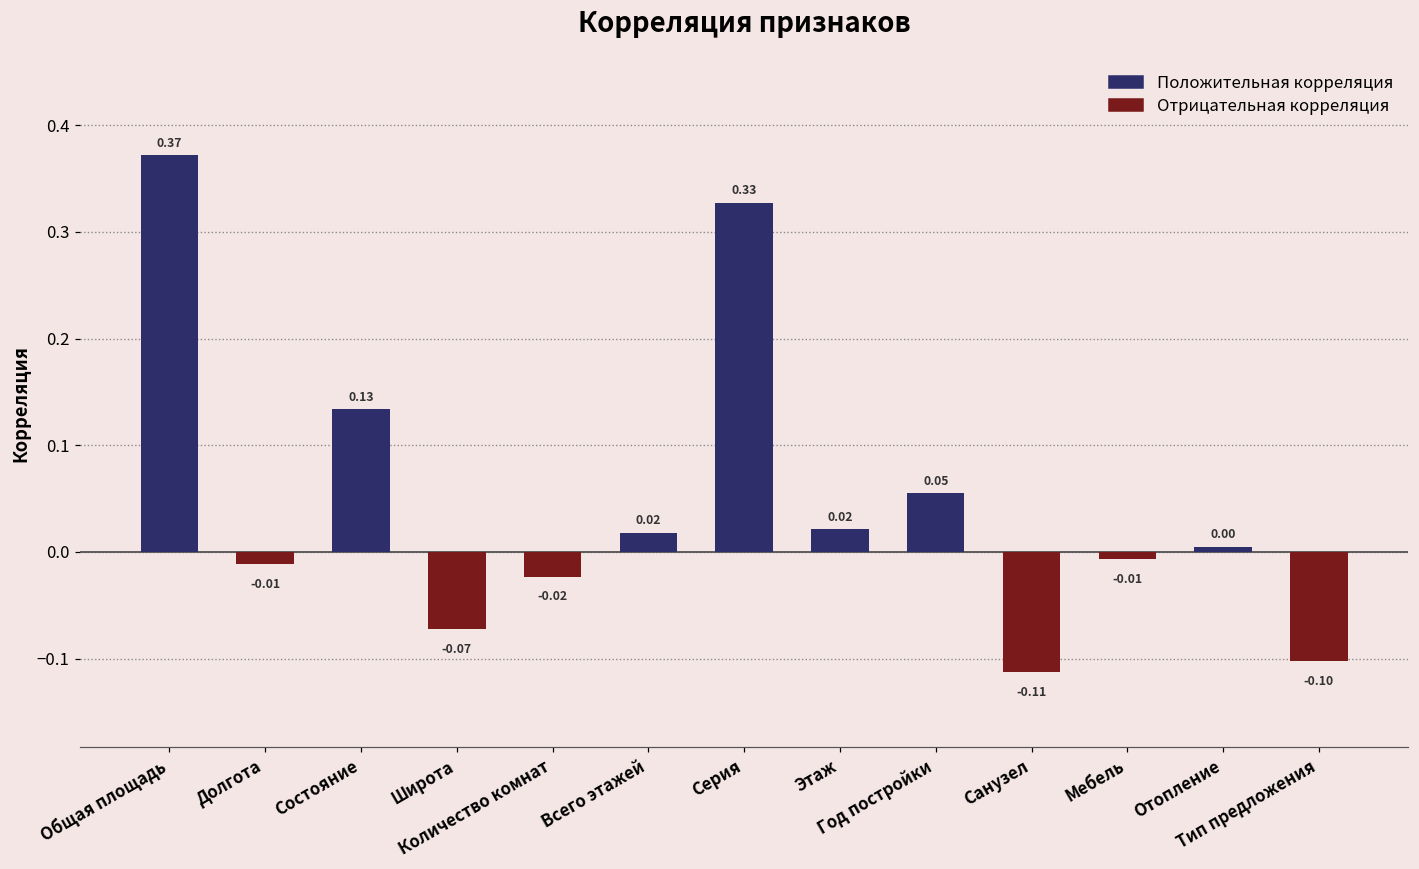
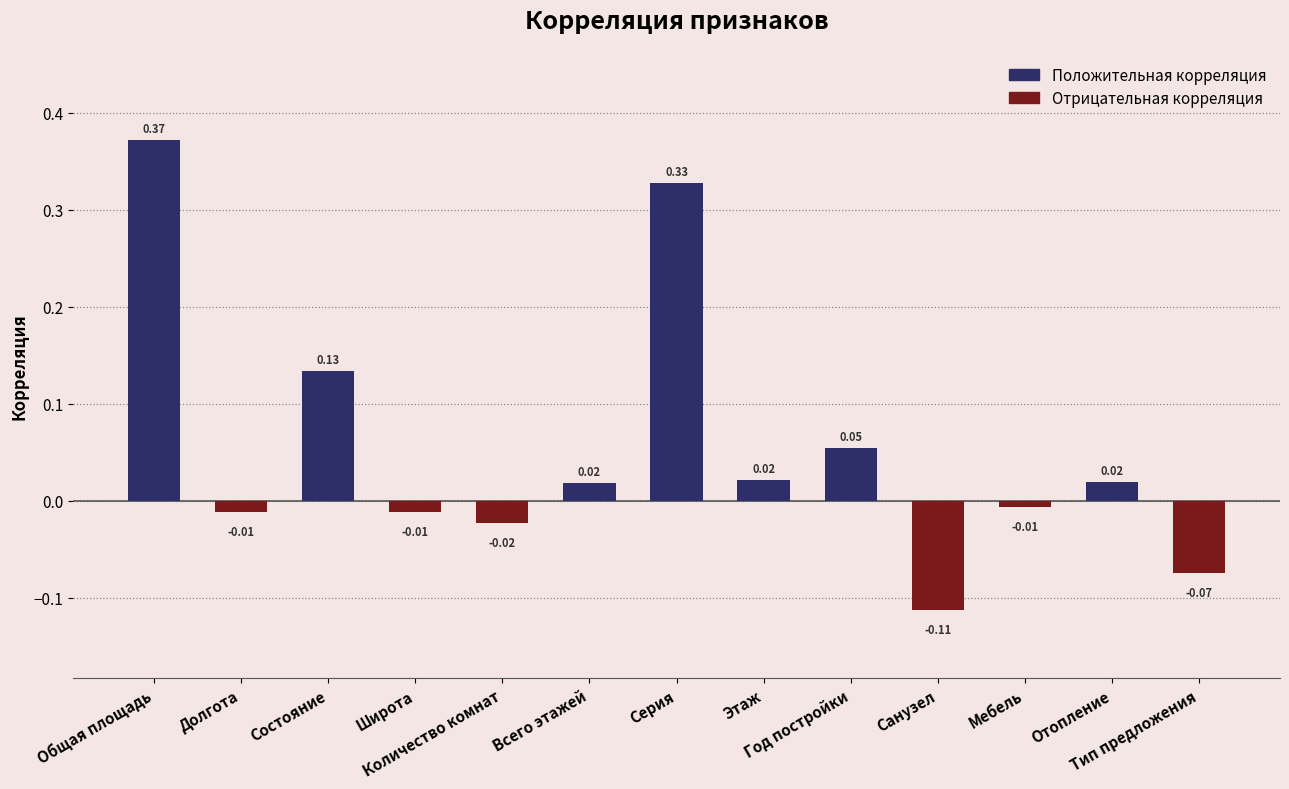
  {
    "Общая площадь": 0.37,
    "Долгота": -0.01,
    "Состояние": 0.13,
-   "Широта": -0.07,
+   "Широта": -0.01,
    "Количество комнат": -0.02,
    "Всего этажей": 0.02,
    "Серия": 0.33,
    "Этаж": 0.02,
    "Год постройки": 0.05,
    "Санузел": -0.11,
    "Мебель": -0.01,
-   "Отопление": 0.00,
-   "Тип предложения": -0.10
+   "Отопление": 0.02,
+   "Тип предложения": -0.07
  }
